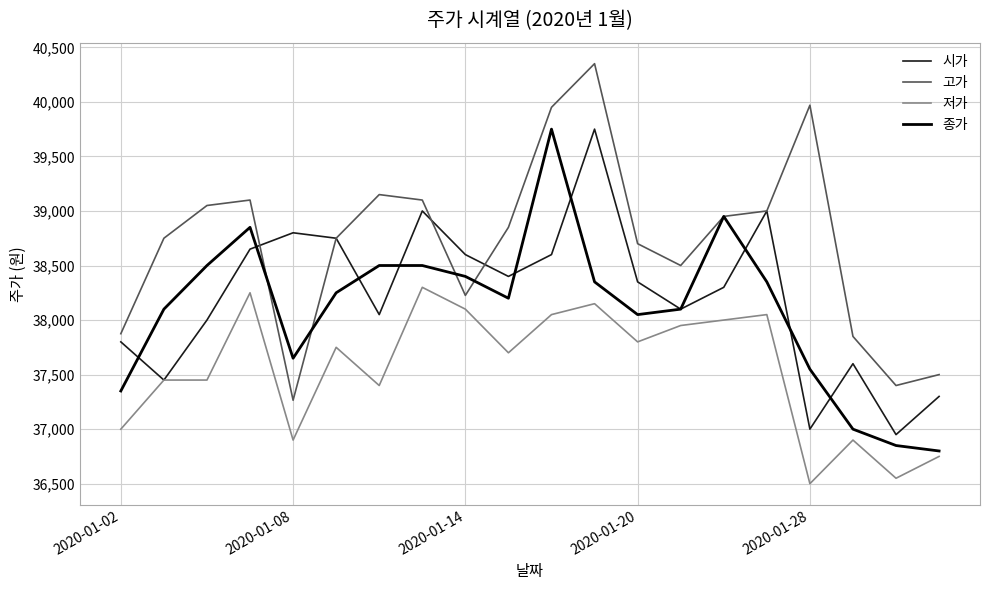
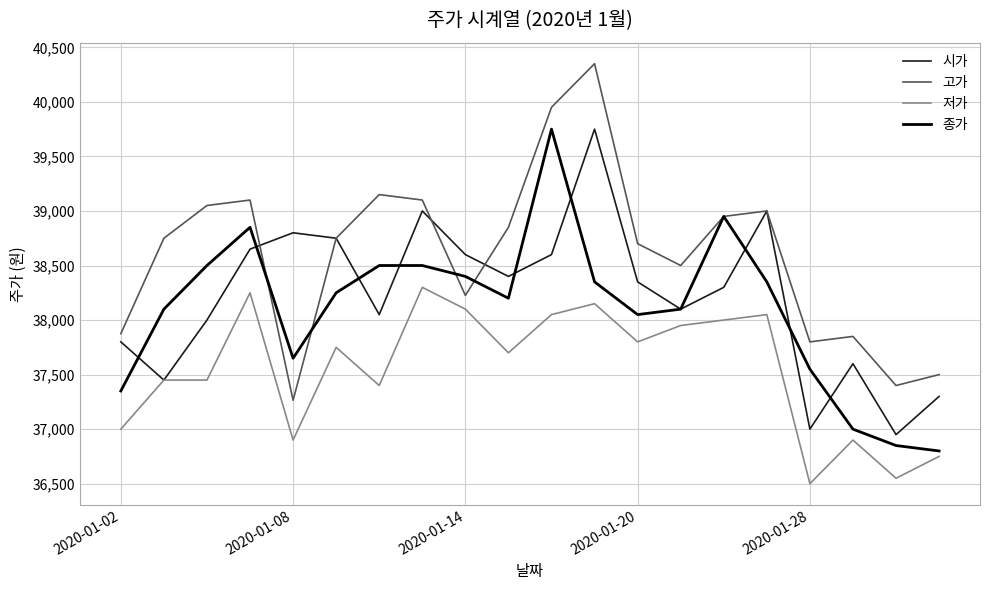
  {
    "고가": {
      "2020-01-02": "37,880",
      "2020-01-08": "37,270",
      "2020-01-14": "38,230",
      "2020-01-20": "38,700",
-     "2020-01-28": "39,970"
+     "2020-01-28": "37,800"
    },
    "저가": {
      "2020-01-02": "37,000",
      "2020-01-08": "36,900",
      "2020-01-14": "38,100",
      "2020-01-20": "37,800",
      "2020-01-28": "36,500"
    }
  }
